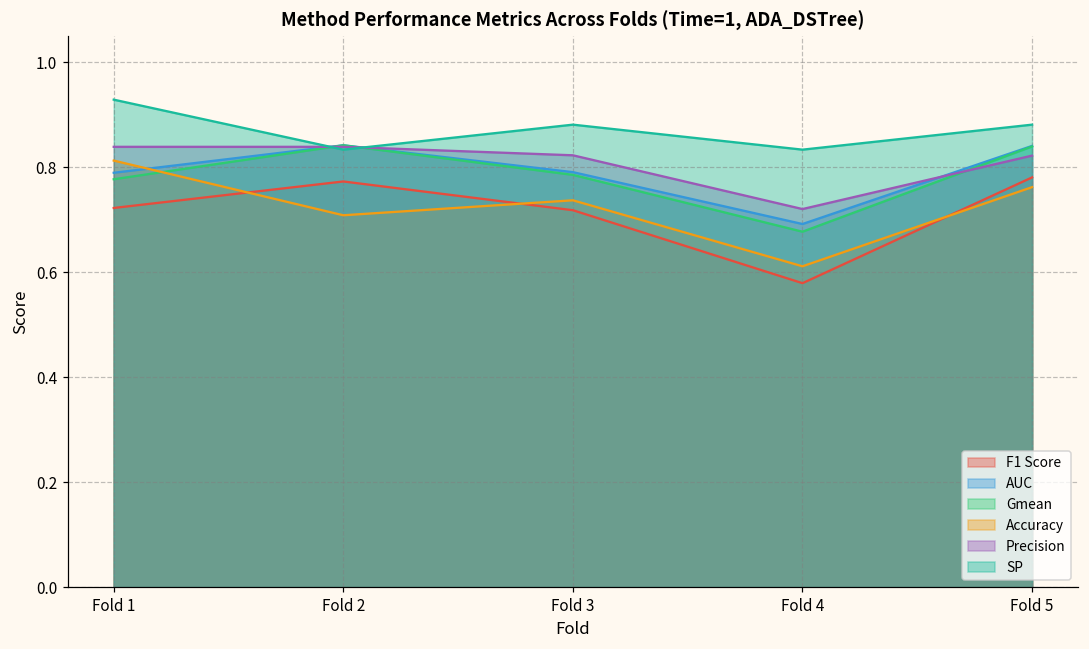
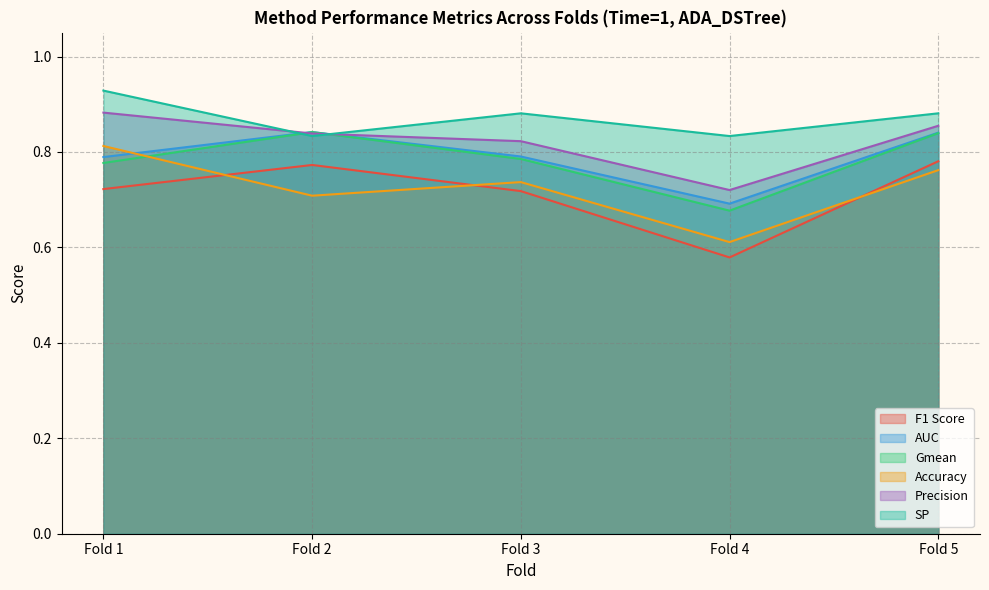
  {
    "Precision": {
-     "Fold 1": 0.84,
+     "Fold 1": 0.88,
      "Fold 3": 0.82,
      "Fold 4": 0.72,
-     "Fold 5": 0.82
+     "Fold 5": 0.85
    }
  }
